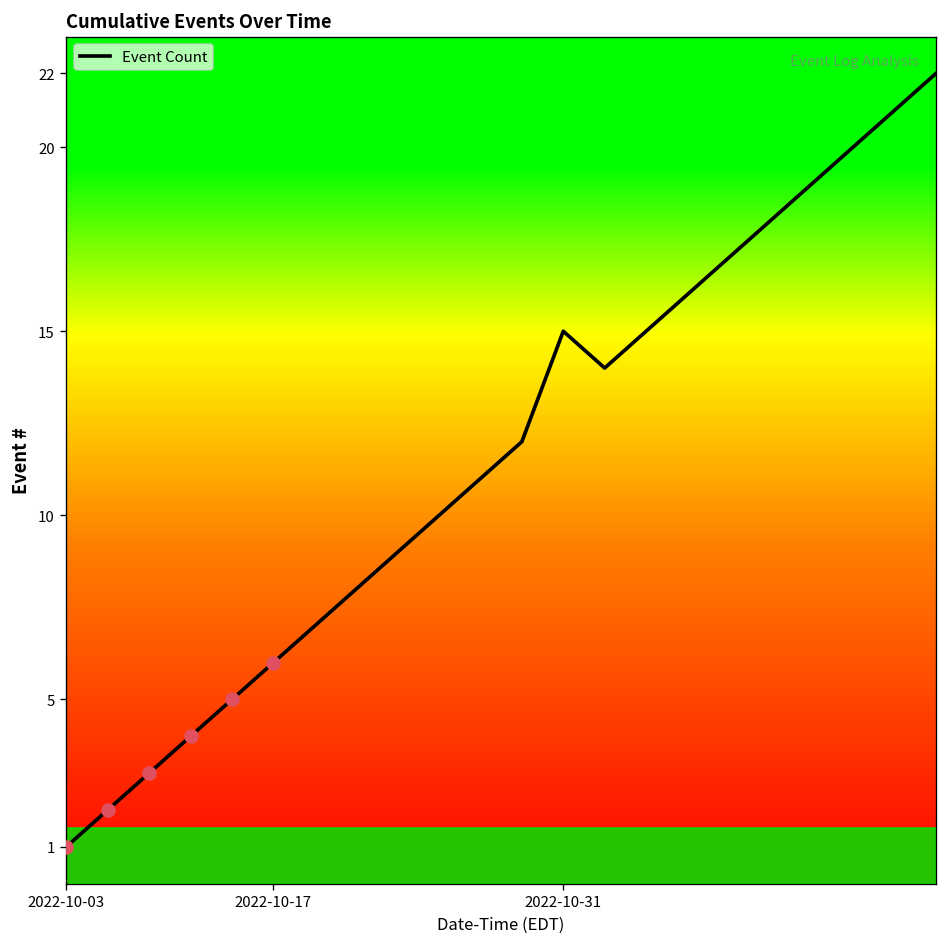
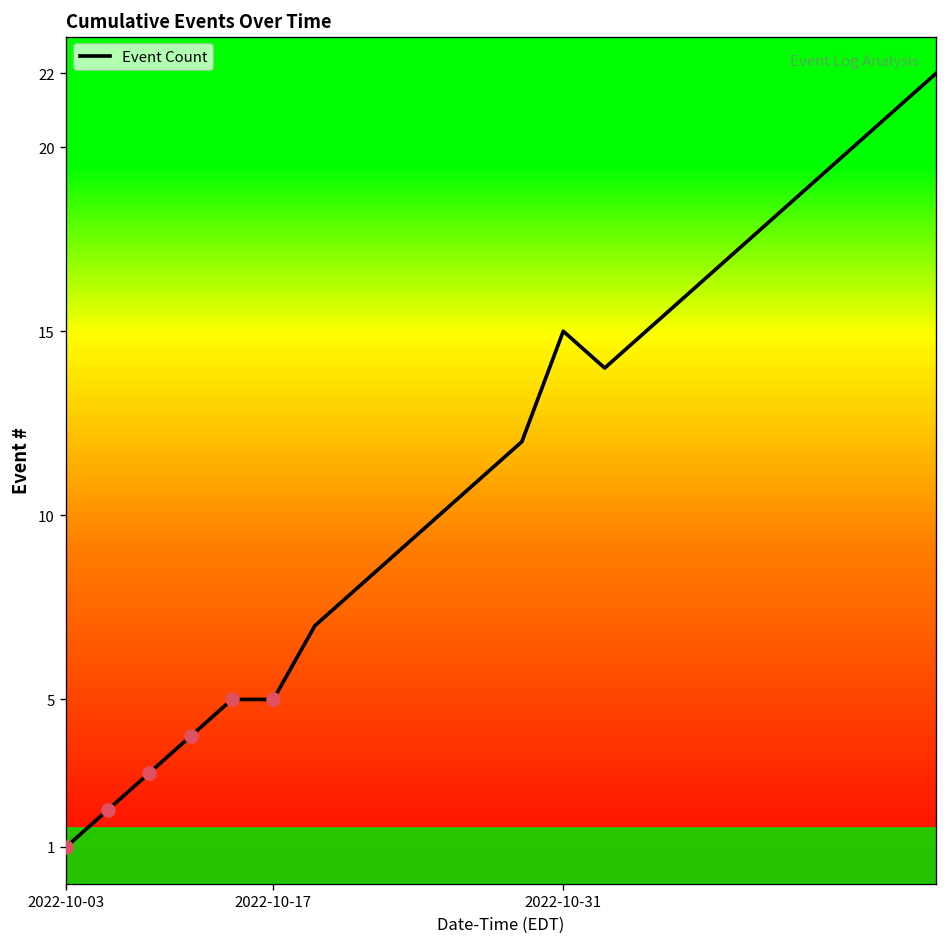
  {
    "Event Count": {
-     "2022-10-17": 6,
+     "2022-10-17": 5,
      "2022-10-31": 15
    }
  }
